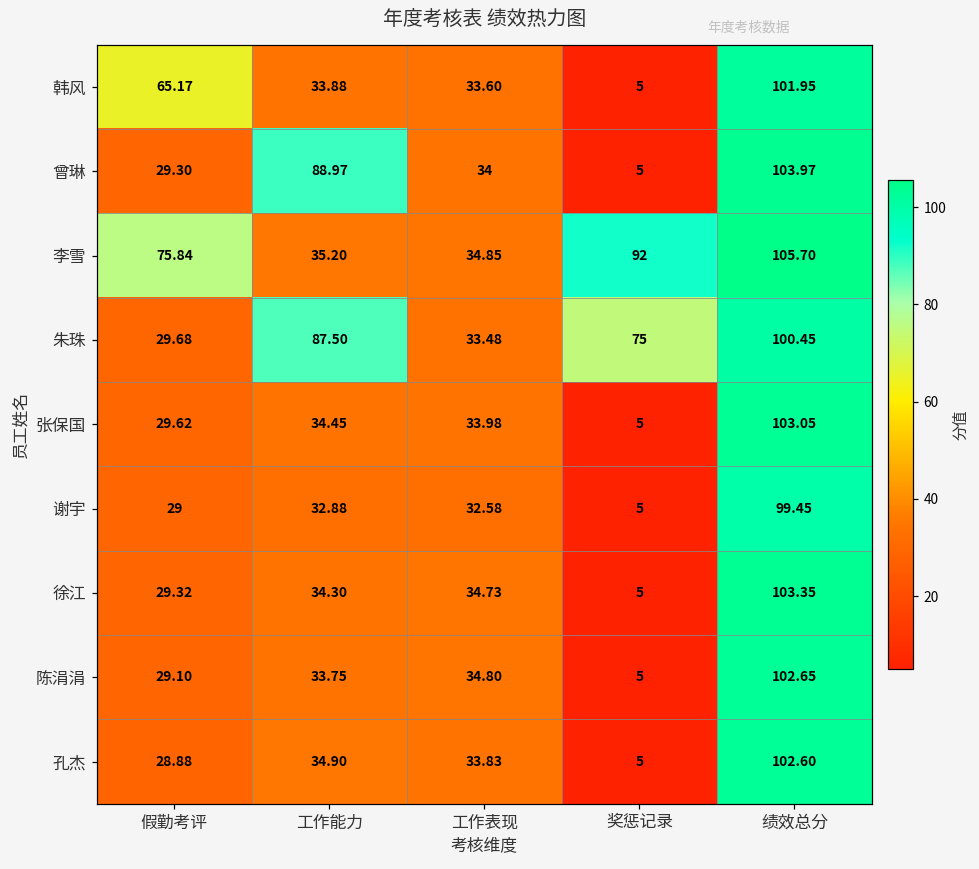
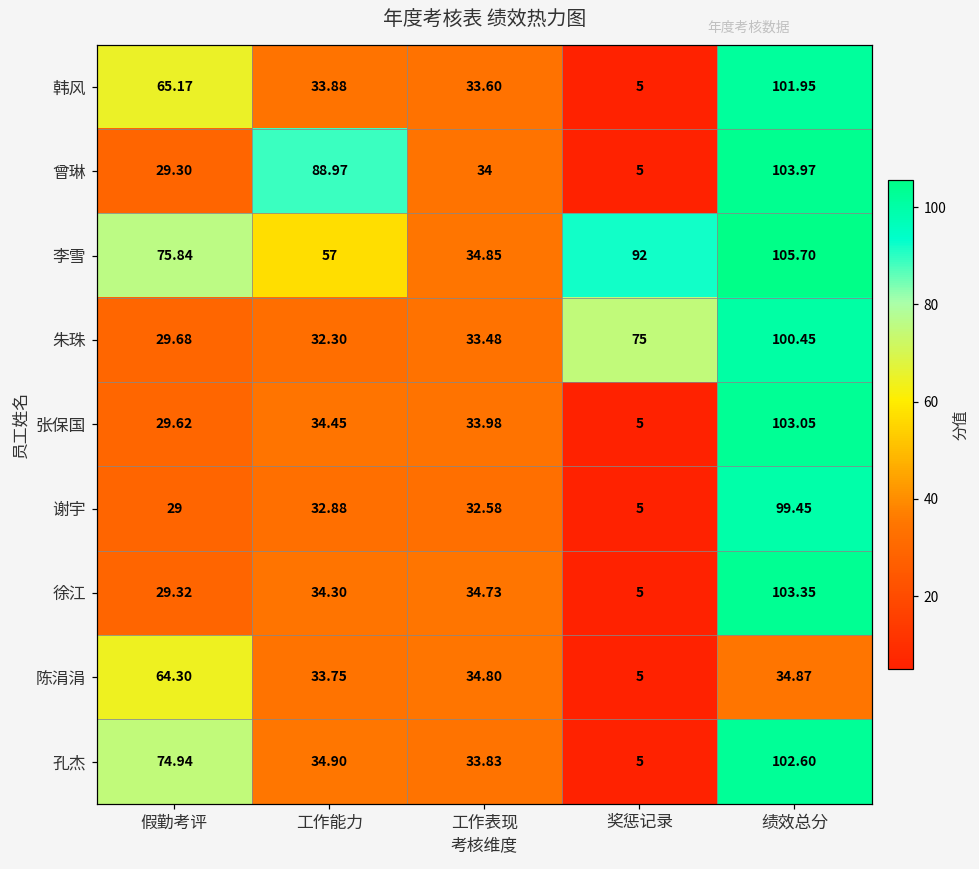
  {
    "韩风": {
      "假勤考评": 65.17,
      "工作能力": 33.88,
      "工作表现": 33.60,
      "奖惩记录": 5,
      "绩效总分": 101.95
    },
    "曾琳": {
      "假勤考评": 29.30,
      "工作能力": 88.97,
      "工作表现": 34,
      "奖惩记录": 5,
      "绩效总分": 103.97
    },
    "李雪": {
      "假勤考评": 75.84,
-     "工作能力": 35.20,
+     "工作能力": 57,
      "工作表现": 34.85,
      "奖惩记录": 92,
      "绩效总分": 105.70
    },
    "朱珠": {
      "假勤考评": 29.68,
-     "工作能力": 87.50,
+     "工作能力": 32.30,
      "工作表现": 33.48,
      "奖惩记录": 75,
      "绩效总分": 100.45
    },
    "张保国": {
      "假勤考评": 29.62,
      "工作能力": 34.45,
      "工作表现": 33.98,
      "奖惩记录": 5,
      "绩效总分": 103.05
    },
    "谢宇": {
      "假勤考评": 29,
      "工作能力": 32.88,
      "工作表现": 32.58,
      "奖惩记录": 5,
      "绩效总分": 99.45
    },
    "徐江": {
      "假勤考评": 29.32,
      "工作能力": 34.30,
      "工作表现": 34.73,
      "奖惩记录": 5,
      "绩效总分": 103.35
    },
    "陈涓涓": {
-     "假勤考评": 29.10,
+     "假勤考评": 64.30,
      "工作能力": 33.75,
      "工作表现": 34.80,
      "奖惩记录": 5,
-     "绩效总分": 102.65
+     "绩效总分": 34.87
    },
    "孔杰": {
-     "假勤考评": 28.88,
+     "假勤考评": 74.94,
      "工作能力": 34.90,
      "工作表现": 33.83,
      "奖惩记录": 5,
      "绩效总分": 102.60
    }
  }
